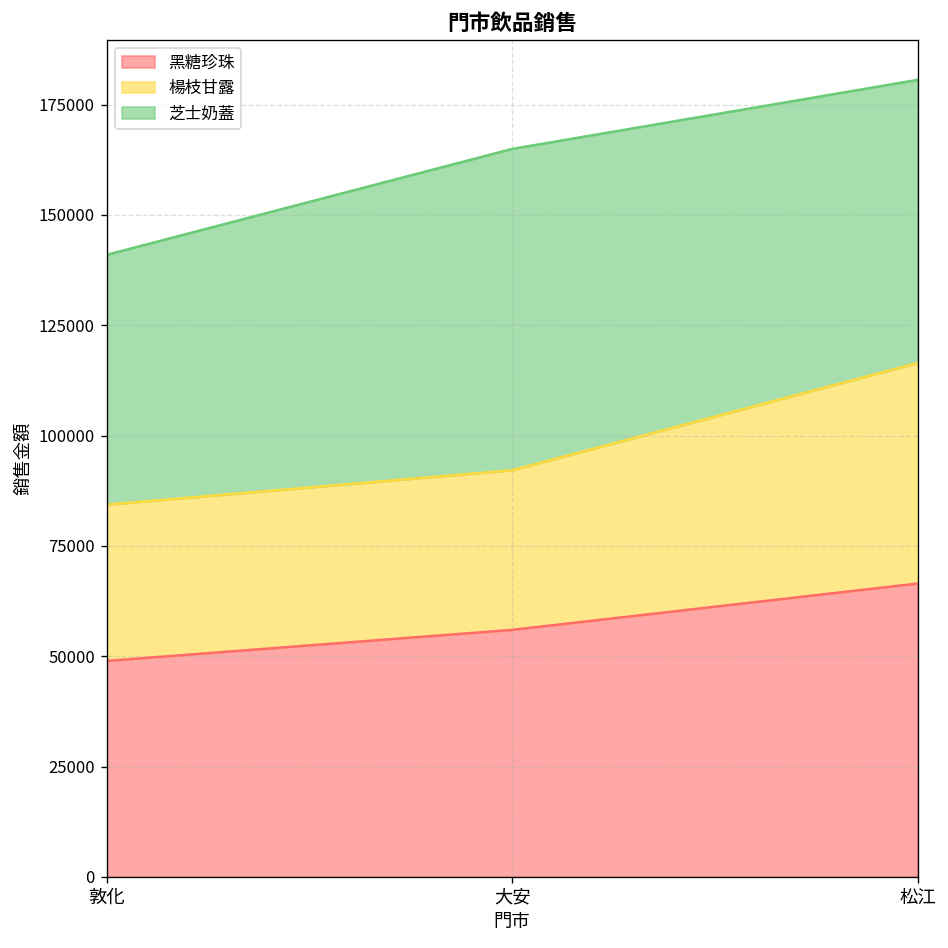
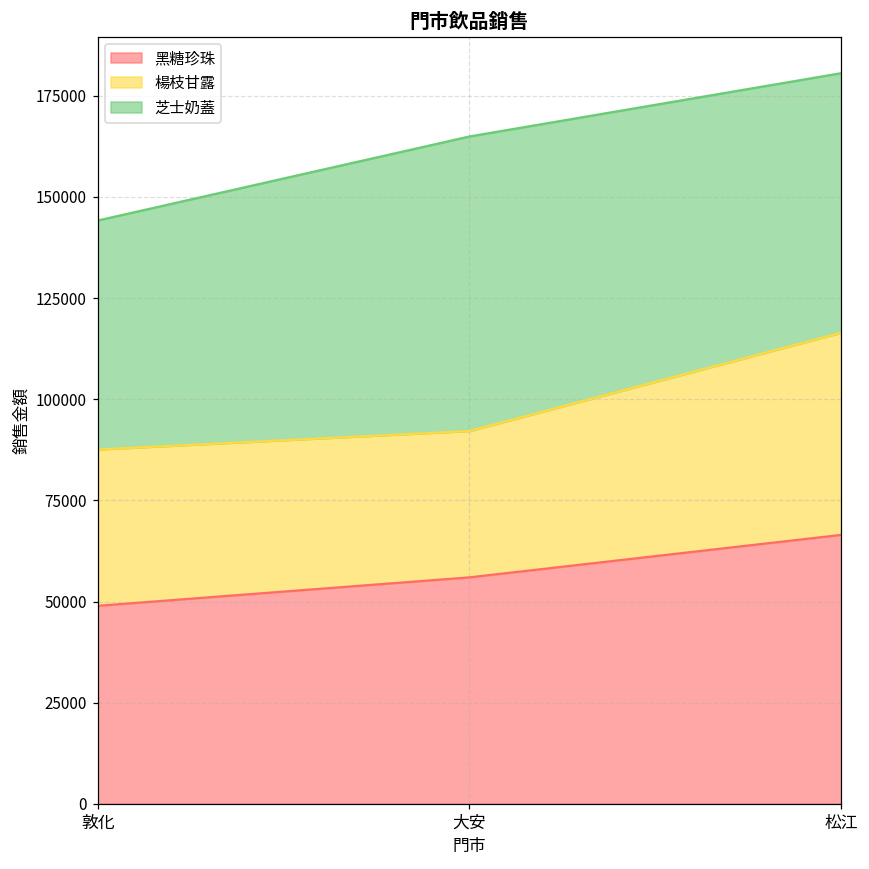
  {
    "黑糖珍珠": {
      "敦化": 49000,
      "大安": 56000,
      "松江": 66000
    },
    "楊枝甘露": {
-     "敦化": 35000,
+     "敦化": 39000,
      "大安": 36000,
      "松江": 50000
    },
    "芝士奶蓋": {
      "敦化": 57000,
      "大安": 73000,
      "松江": 64000
    }
  }
